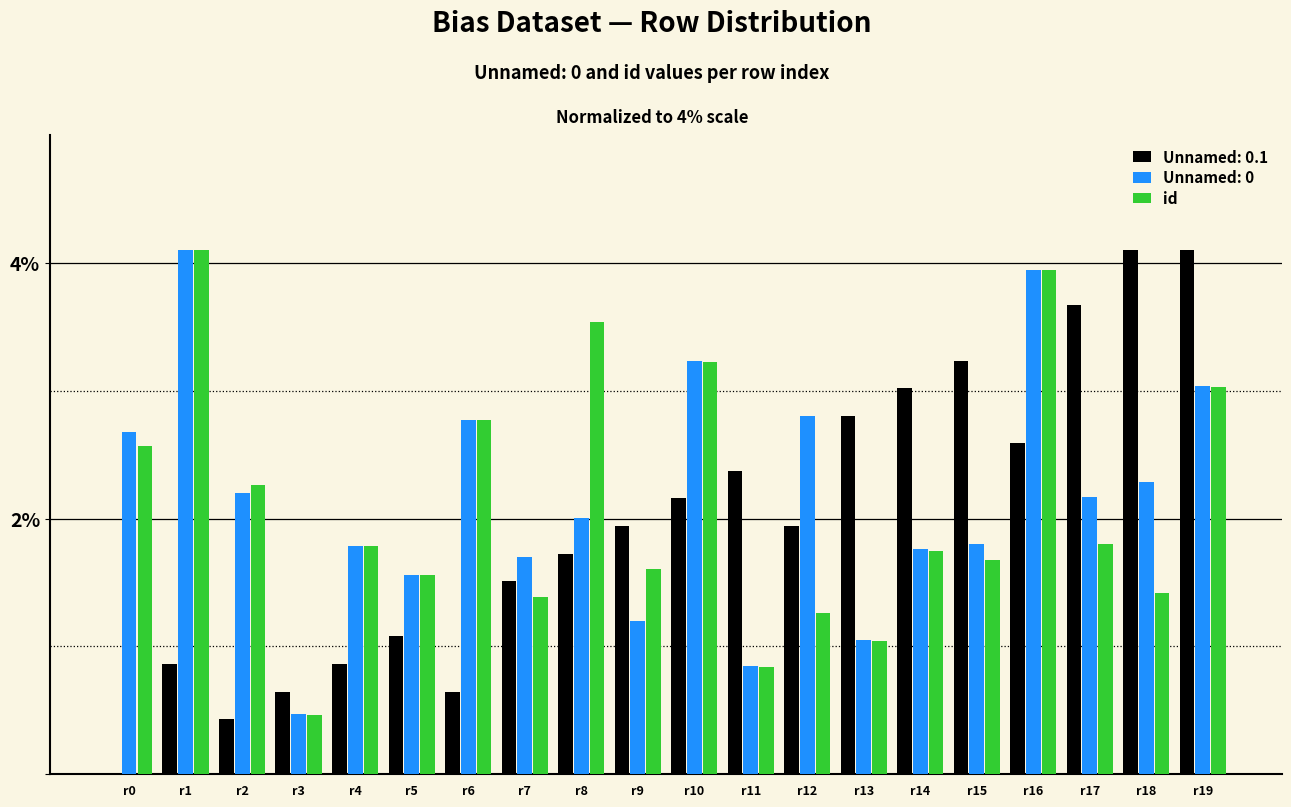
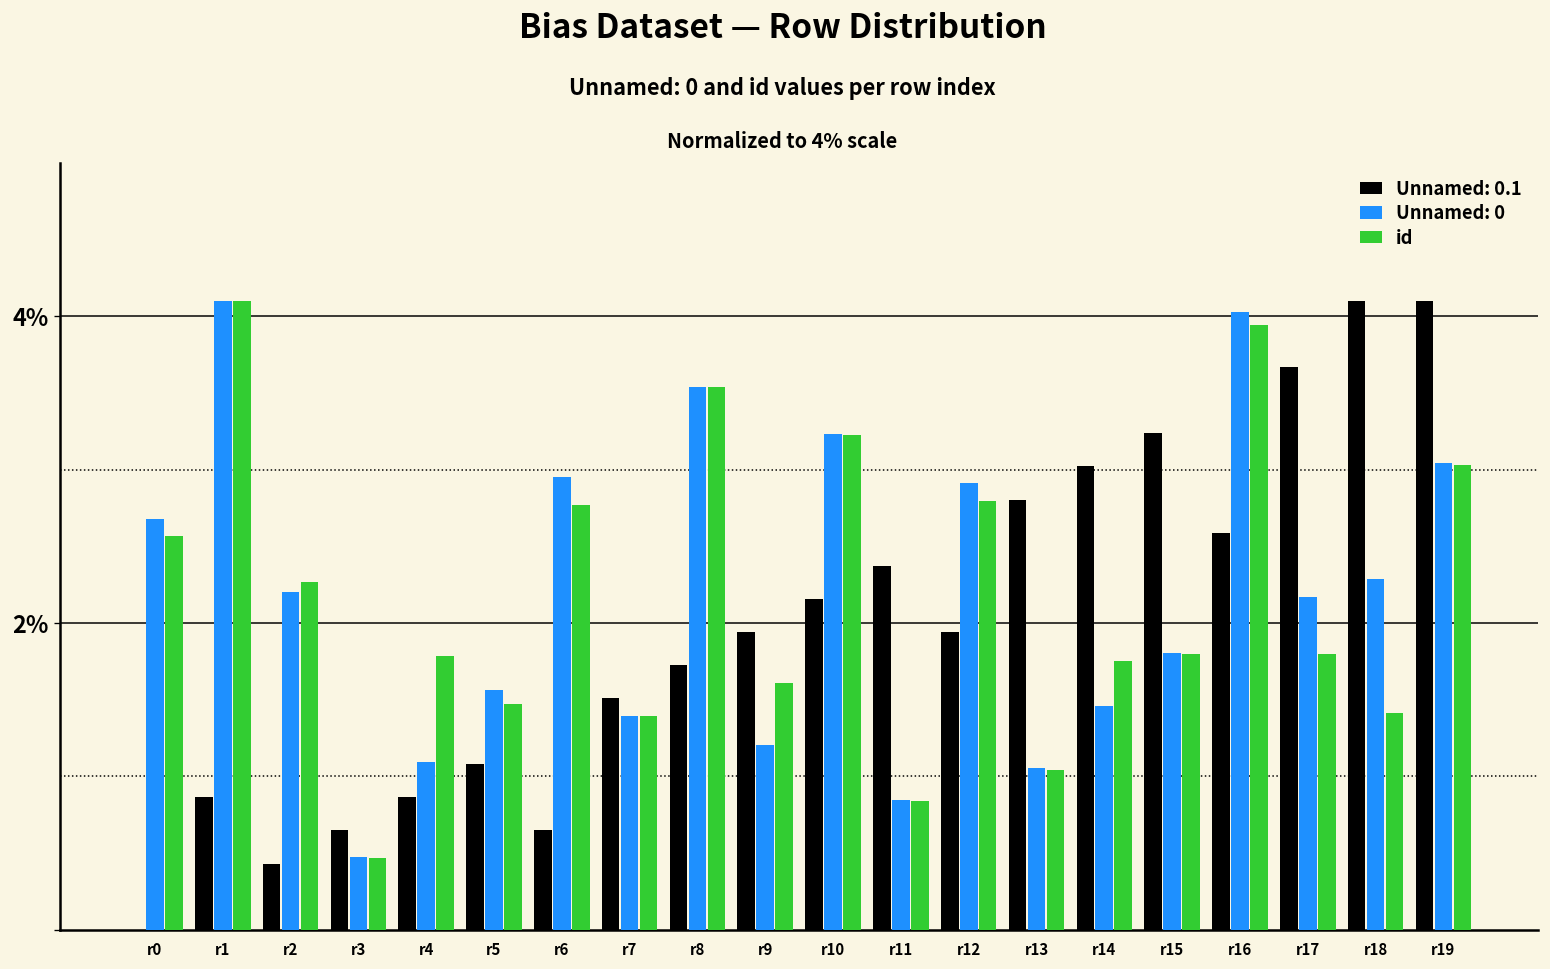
  {
    "Unnamed: 0.1": {
      "r0": "0.00%",
      "r1": "0.86%",
      "r2": "0.43%",
      "r3": "0.65%",
      "r4": "0.86%",
      "r5": "1.08%",
      "r6": "0.65%",
      "r7": "1.51%",
      "r8": "1.73%",
      "r9": "1.94%",
      "r10": "2.16%",
      "r11": "2.37%",
      "r12": "1.94%",
      "r13": "2.81%",
      "r14": "3.02%",
      "r15": "3.24%",
      "r16": "2.59%",
      "r17": "3.67%",
      "r18": "4.10%",
      "r19": "4.10%"
    },
    "Unnamed: 0": {
      "r0": "2.68%",
      "r1": "4.10%",
      "r2": "2.20%",
      "r3": "0.47%",
-     "r4": "1.79%",
+     "r4": "1.09%",
      "r5": "1.56%",
-     "r6": "2.78%",
-     "r7": "1.70%",
-     "r8": "2.01%",
+     "r6": "2.96%",
+     "r7": "1.39%",
+     "r8": "3.54%",
      "r9": "1.20%",
      "r10": "3.23%",
      "r11": "0.85%",
-     "r12": "2.80%",
+     "r12": "2.91%",
      "r13": "1.05%",
-     "r14": "1.76%",
+     "r14": "1.46%",
      "r15": "1.80%",
-     "r16": "3.94%",
+     "r16": "4.03%",
      "r17": "2.17%",
      "r18": "2.29%",
      "r19": "3.04%"
    },
    "id": {
      "r0": "2.57%",
      "r1": "4.10%",
      "r2": "2.27%",
      "r3": "0.47%",
      "r4": "1.79%",
-     "r5": "1.56%",
+     "r5": "1.47%",
      "r6": "2.77%",
      "r7": "1.39%",
      "r8": "3.54%",
      "r9": "1.61%",
      "r10": "3.22%",
      "r11": "0.84%",
-     "r12": "1.26%",
+     "r12": "2.79%",
      "r13": "1.04%",
      "r14": "1.75%",
-     "r15": "1.68%",
+     "r15": "1.80%",
      "r16": "3.94%",
      "r17": "1.80%",
      "r18": "1.41%",
      "r19": "3.03%"
    }
  }
